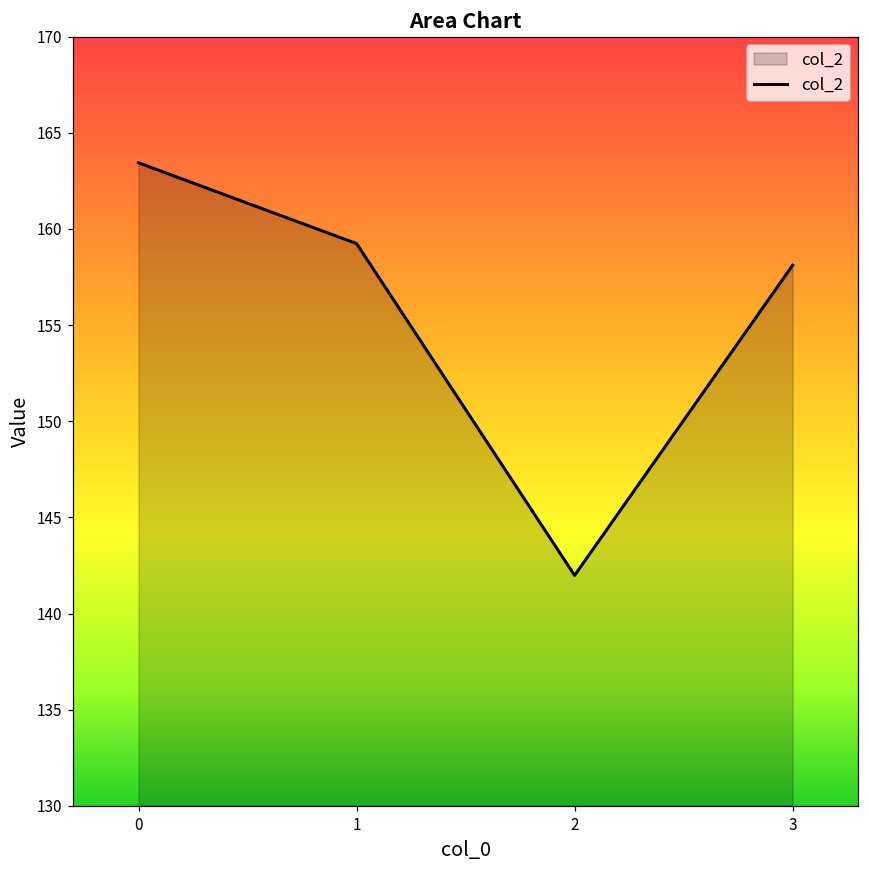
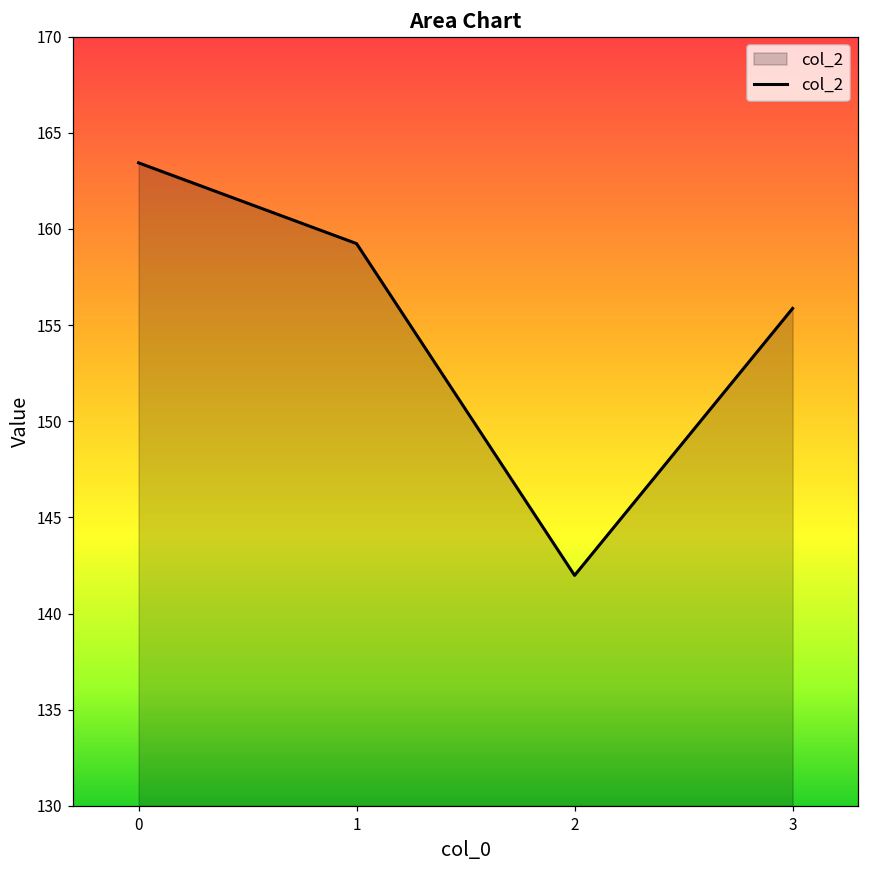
  {
    "0": 163.4,
    "1": 159.2,
    "2": 142.0,
-   "3": 158.1
+   "3": 155.9
  }
